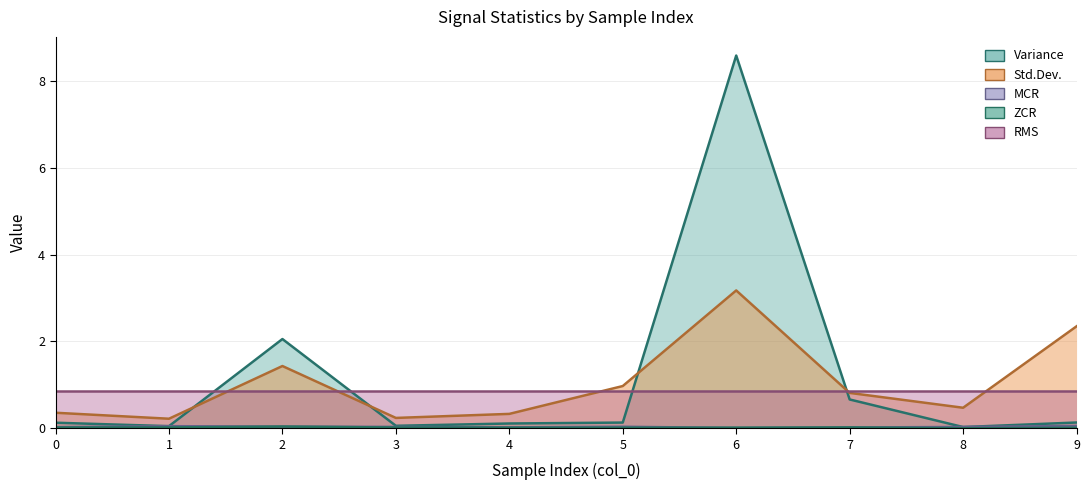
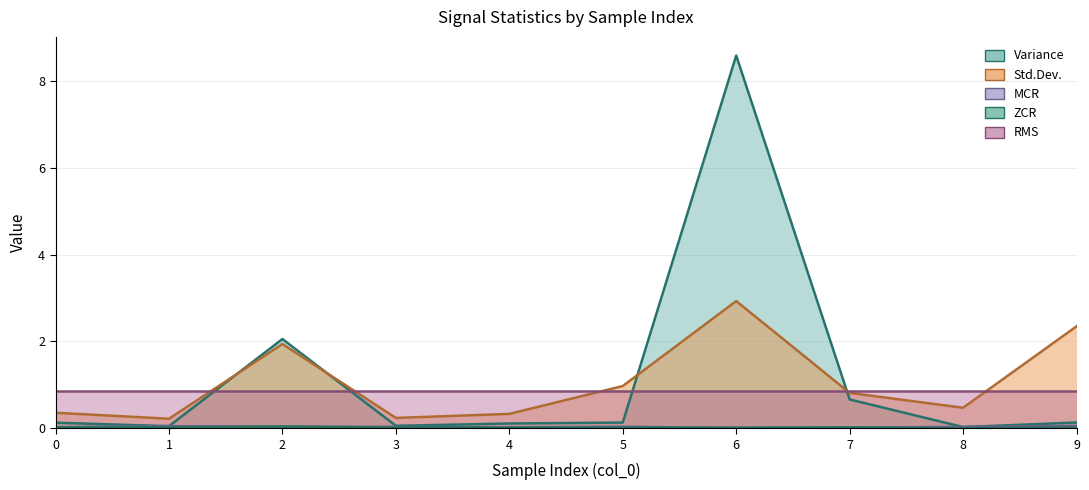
  {
    "Std.Dev.": {
      "0": 0.4,
      "1": 0.2,
-     "2": 1.4,
+     "2": 1.9,
      "3": 0.2,
      "4": 0.3,
      "5": 1.0,
-     "6": 3.2,
+     "6": 2.9,
      "8": 0.5,
      "9": 2.3
    }
  }
